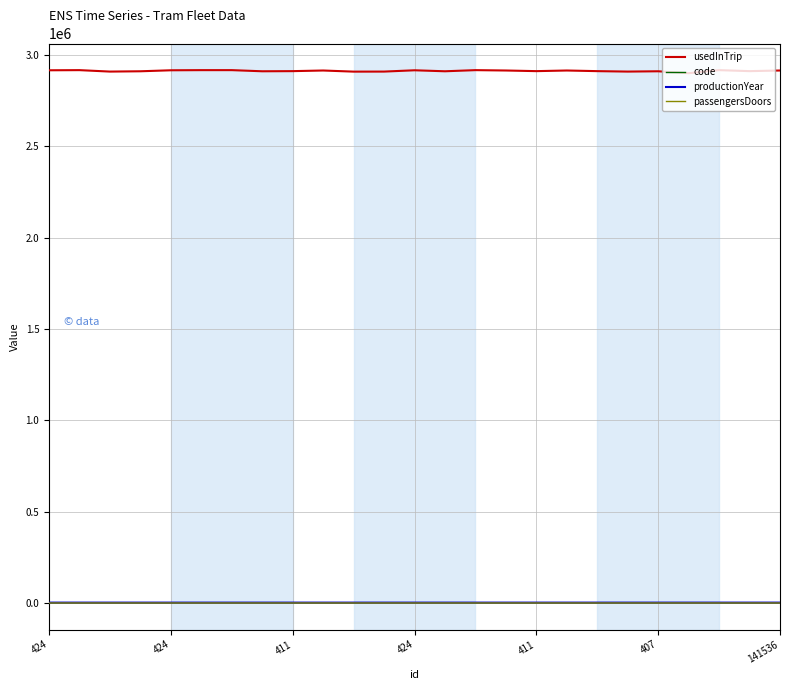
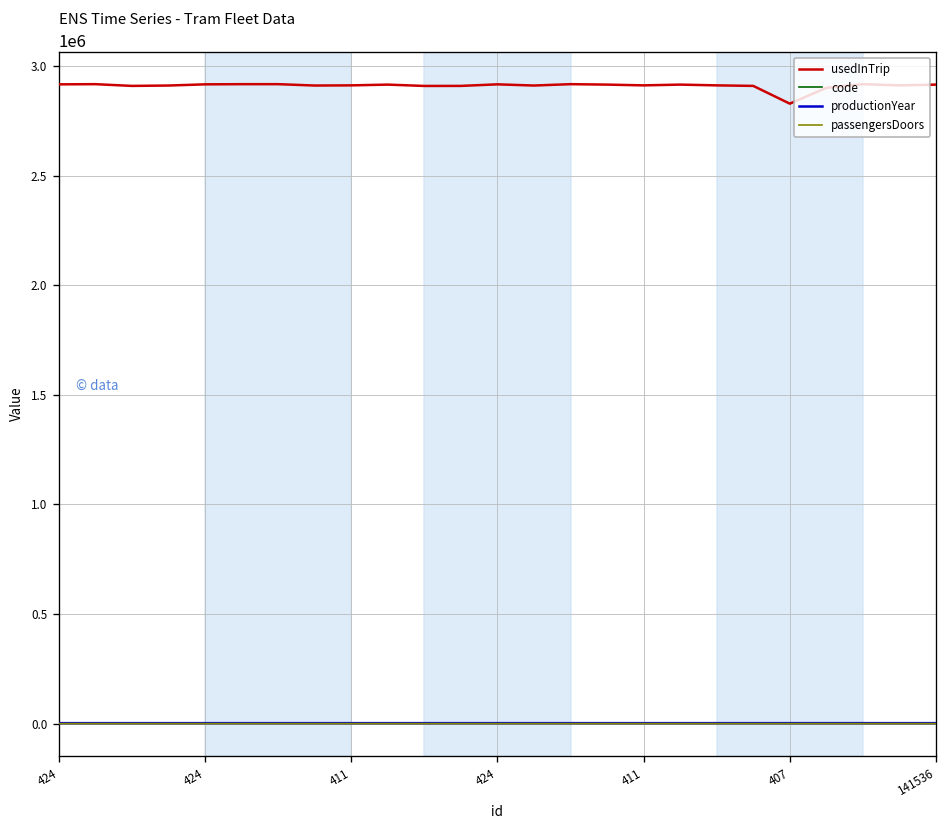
  {
    "usedInTrip": {
-     "407": 2910000,
+     "407": 2830000,
      "141536": 2920000
    },
    "passengersDoors": {
      "407": 0,
      "141536": 0
    }
  }
